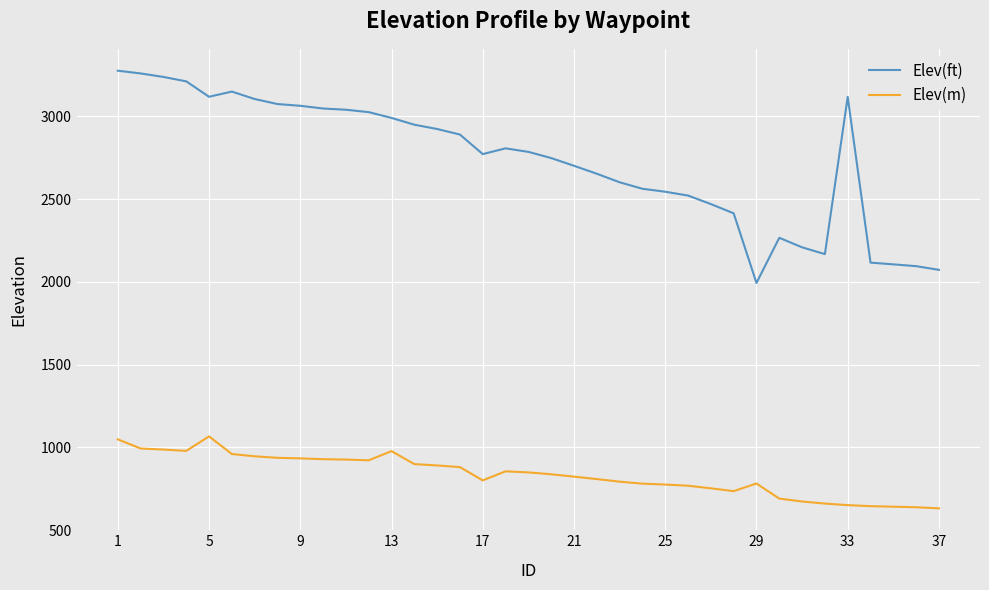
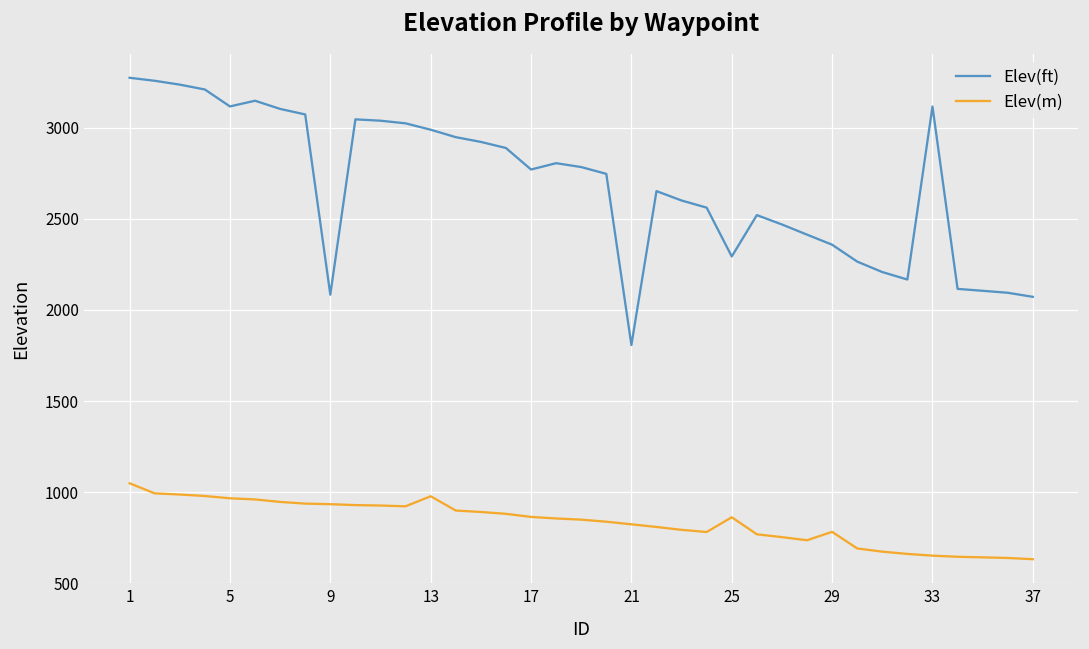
  {
    "Elev(ft)": {
      "1": 3270,
      "5": 3120,
-     "9": 3060,
+     "9": 2080,
      "13": 2990,
      "17": 2770,
-     "21": 2700,
-     "25": 2540,
-     "29": 1990,
+     "21": 1810,
+     "25": 2290,
+     "29": 2360,
      "33": 3120,
      "37": 2070
    },
    "Elev(m)": {
      "1": 1050,
-     "5": 1070,
+     "5": 970,
      "9": 930,
      "13": 980,
-     "17": 800,
+     "17": 860,
      "21": 820,
-     "25": 780,
+     "25": 860,
      "29": 780,
      "33": 650,
      "37": 630
    }
  }
